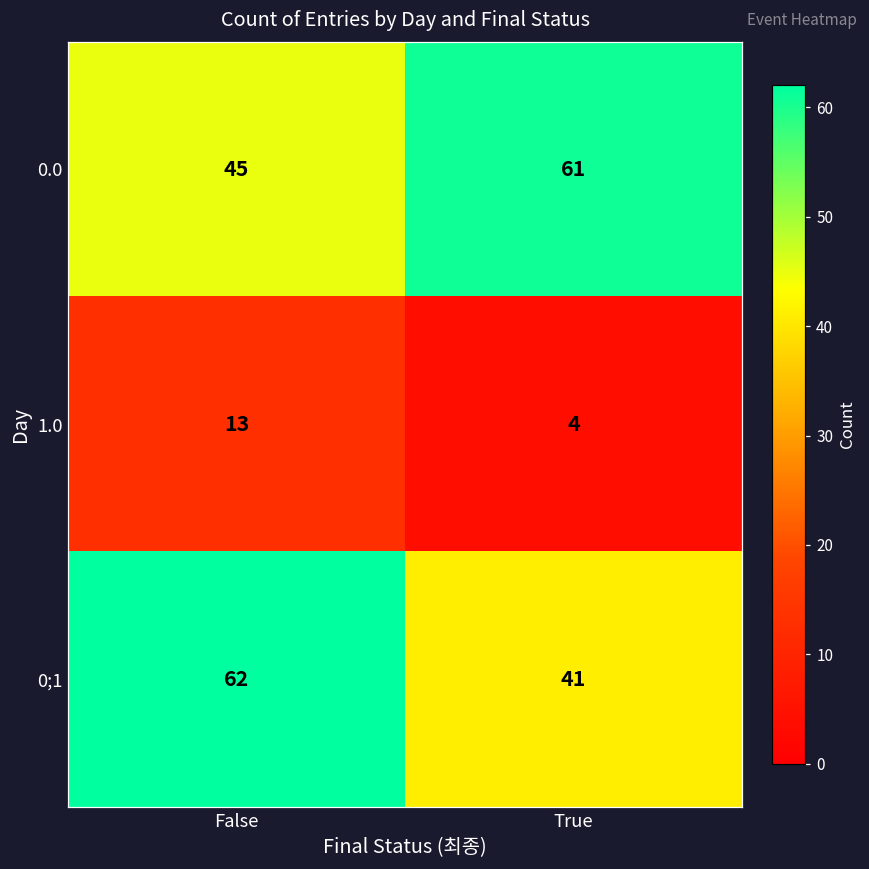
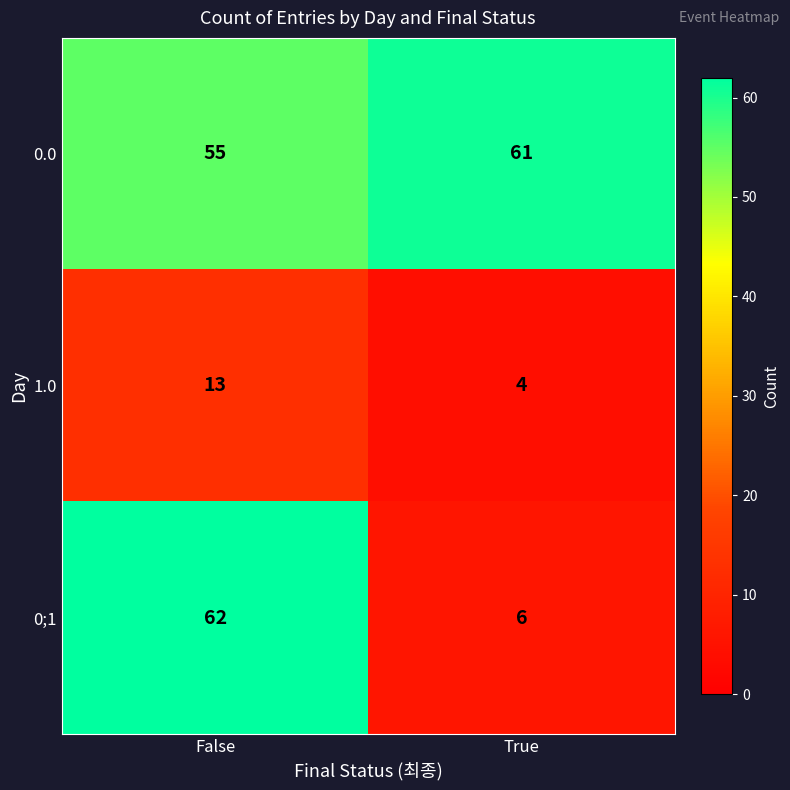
  {
    "0.0": {
-     "False": 45,
+     "False": 55,
      "True": 61
    },
    "1.0": {
      "False": 13,
      "True": 4
    },
    "0;1": {
      "False": 62,
-     "True": 41
+     "True": 6
    }
  }
